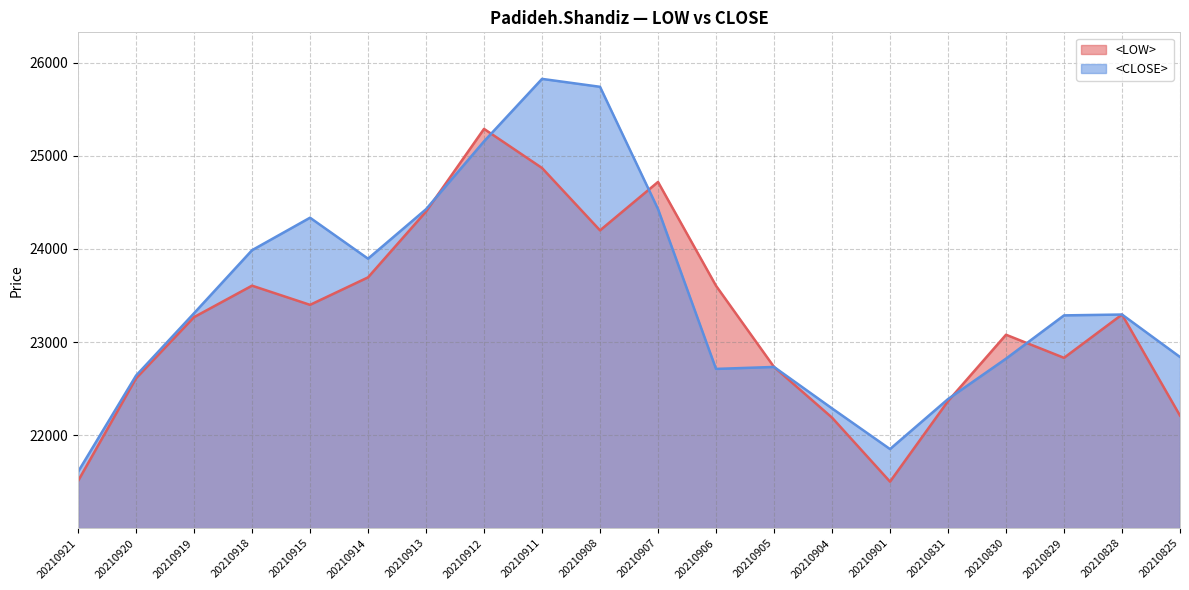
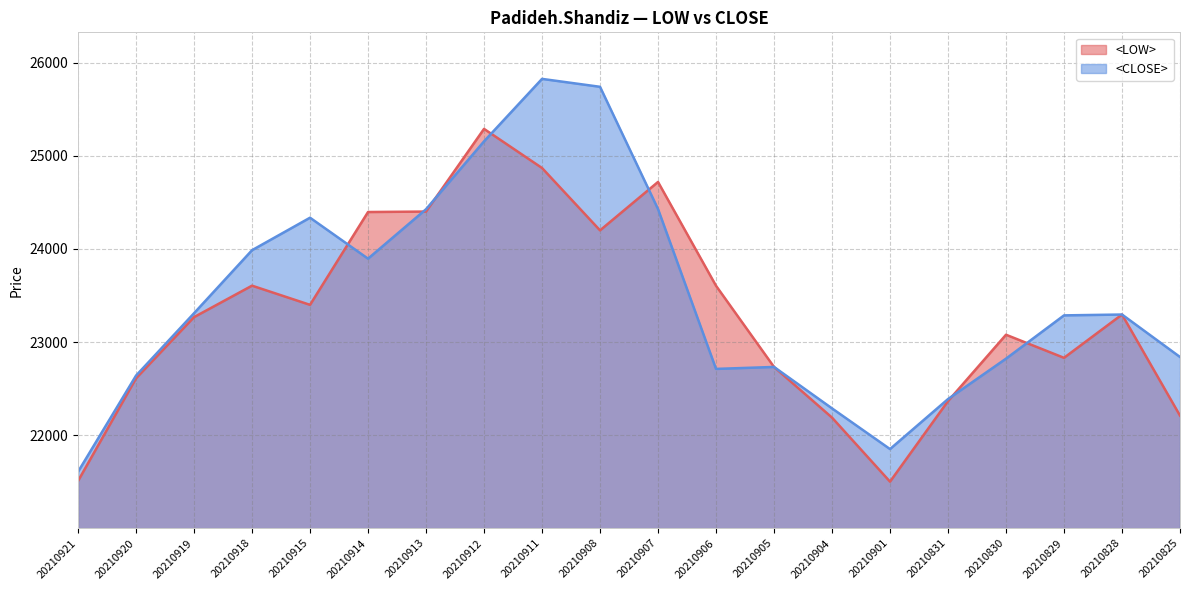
  {
    "<LOW>": {
      "20210921": 21500,
      "20210920": 22600,
      "20210919": 23300,
      "20210918": 23600,
      "20210915": 23400,
-     "20210914": 23700,
+     "20210914": 24400,
      "20210912": 25300,
      "20210911": 24900,
      "20210908": 24200,
      "20210907": 24700,
      "20210906": 23600,
      "20210904": 22200,
      "20210901": 21500,
      "20210830": 23100,
      "20210829": 22800,
      "20210825": 22200
    },
    "<CLOSE>": {
      "20210921": 21600,
      "20210920": 22600,
      "20210919": 23300,
      "20210918": 24000,
      "20210915": 24300,
      "20210914": 23900,
      "20210912": 25200,
      "20210911": 25800,
      "20210908": 25700,
      "20210907": 24400,
      "20210906": 22700,
      "20210904": 22300,
      "20210901": 21900,
      "20210830": 22800,
      "20210829": 23300,
      "20210825": 22800
    }
  }
